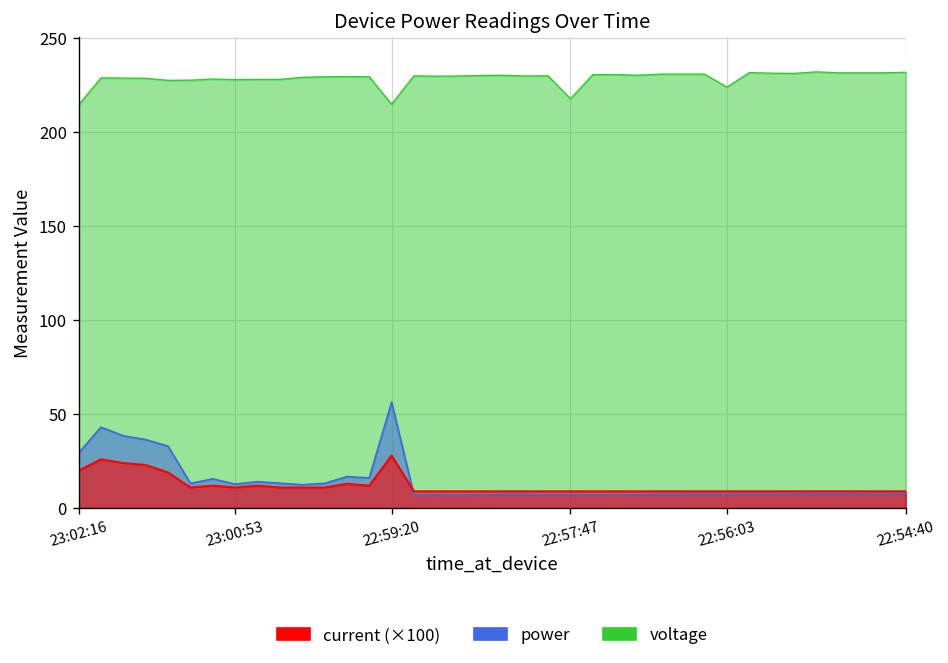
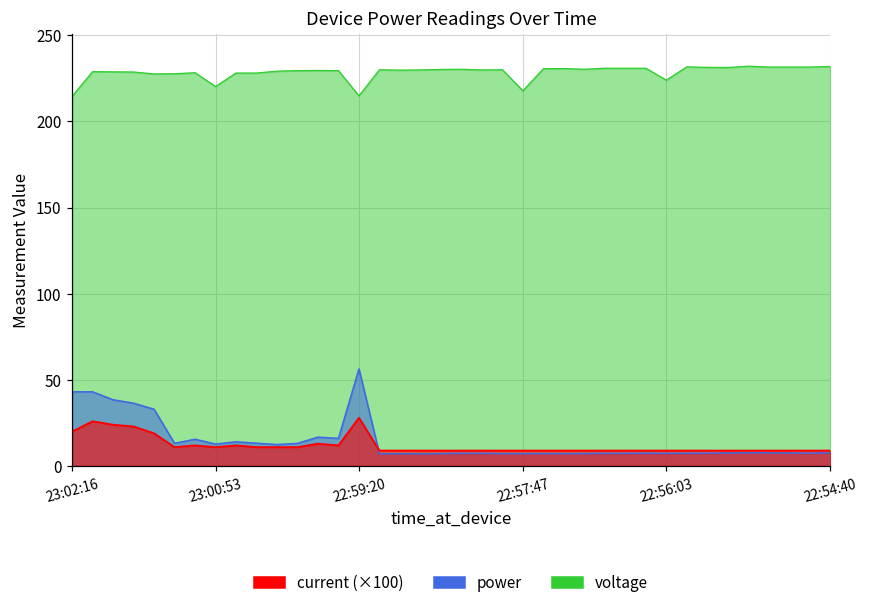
  {
    "voltage": {
      "23:02:16": 215,
-     "23:00:53": 228,
+     "23:00:53": 220,
      "22:59:20": 215,
      "22:57:47": 218,
      "22:56:03": 224,
      "22:54:40": 232
    },
    "power": {
-     "23:02:16": 29,
+     "23:02:16": 43,
      "23:00:53": 13,
      "22:59:20": 56,
      "22:57:47": 7
    },
    "current (×100)": {
      "23:02:16": 20,
      "23:00:53": 11,
      "22:59:20": 28,
      "22:57:47": 9
    }
  }
